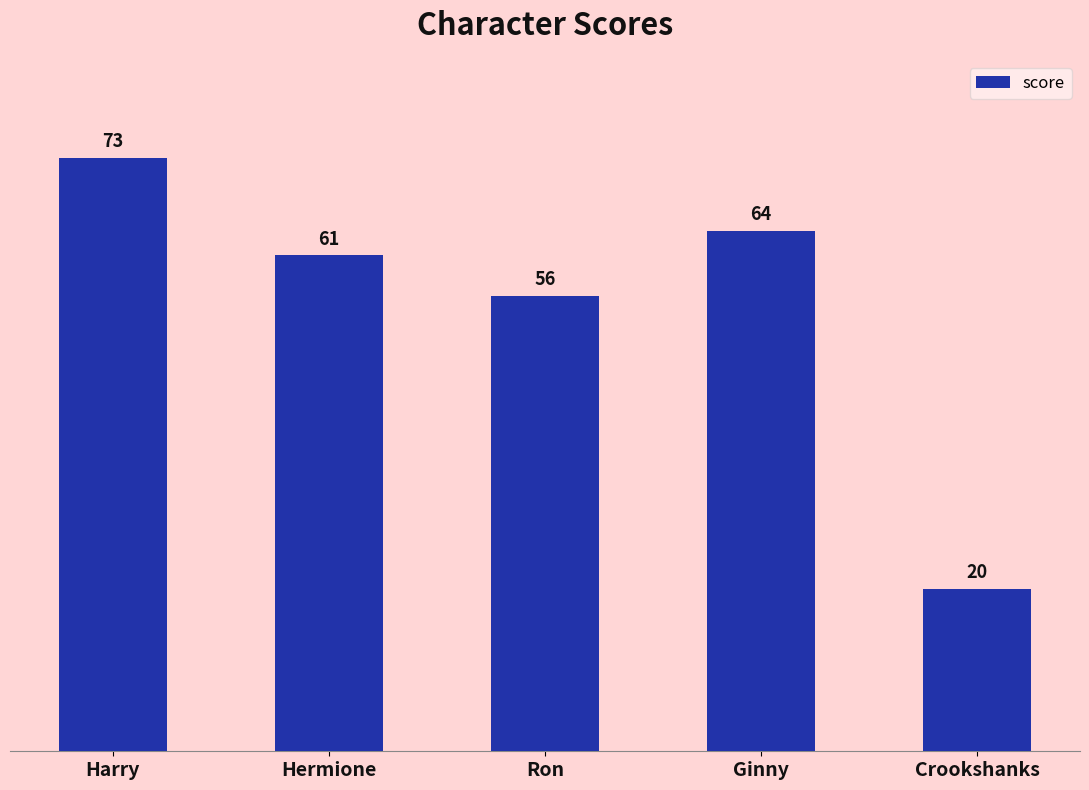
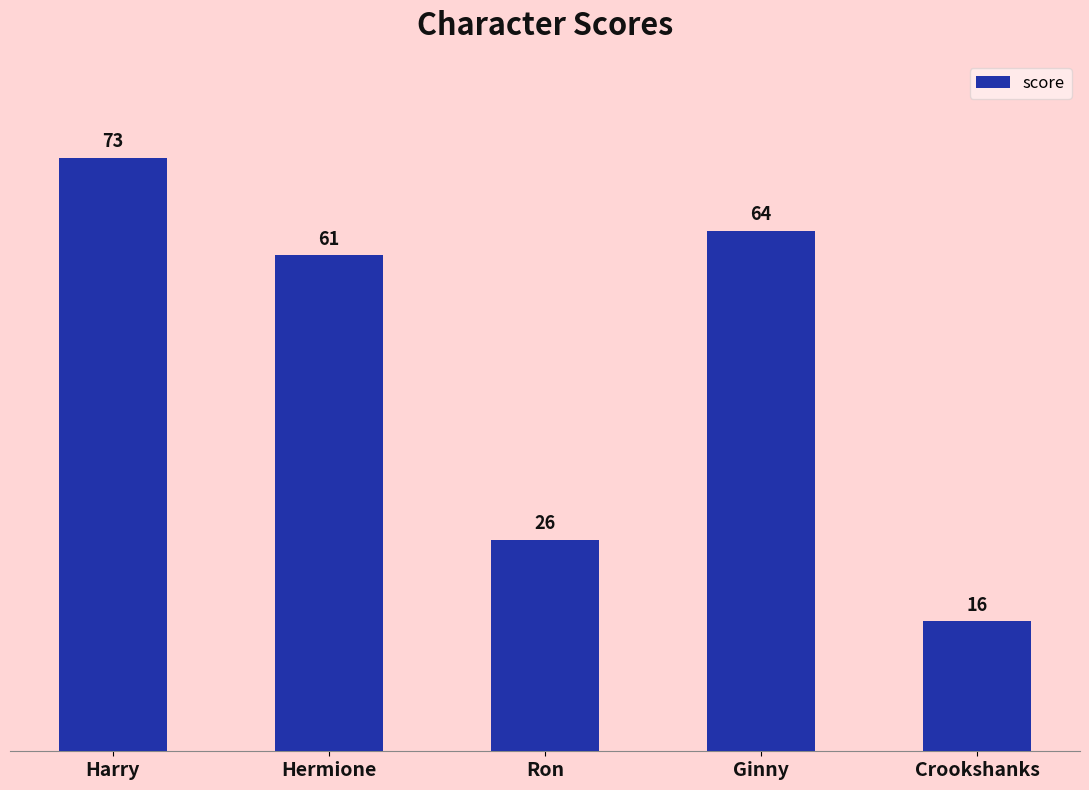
  {
    "Harry": 73,
    "Hermione": 61,
-   "Ron": 56,
+   "Ron": 26,
    "Ginny": 64,
-   "Crookshanks": 20
+   "Crookshanks": 16
  }
